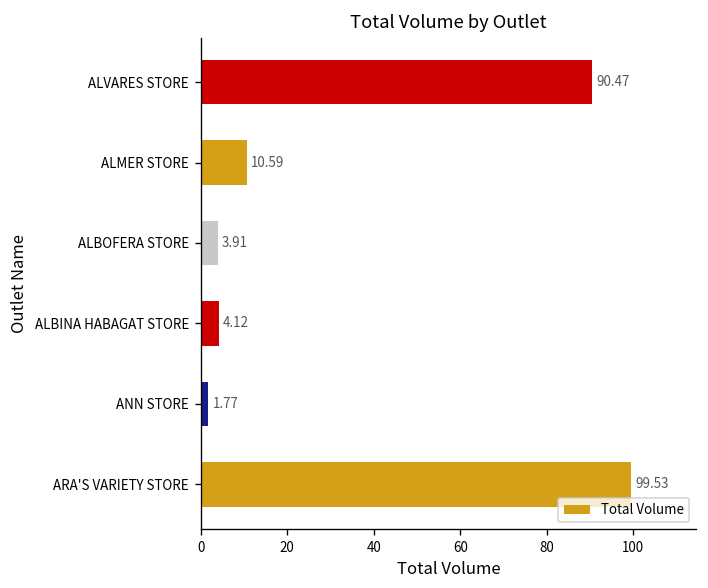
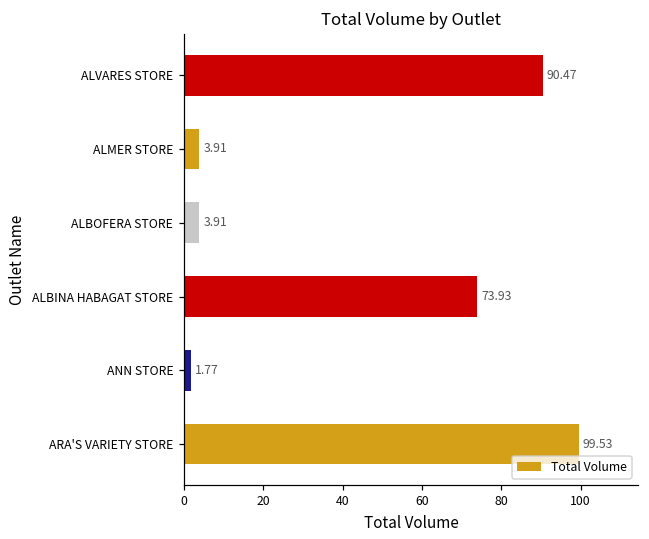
  {
    "ALVARES STORE": 90.47,
-   "ALMER STORE": 10.59,
+   "ALMER STORE": 3.91,
    "ALBOFERA STORE": 3.91,
-   "ALBINA HABAGAT STORE": 4.12,
+   "ALBINA HABAGAT STORE": 73.93,
    "ANN STORE": 1.77,
    "ARA'S VARIETY STORE": 99.53
  }
